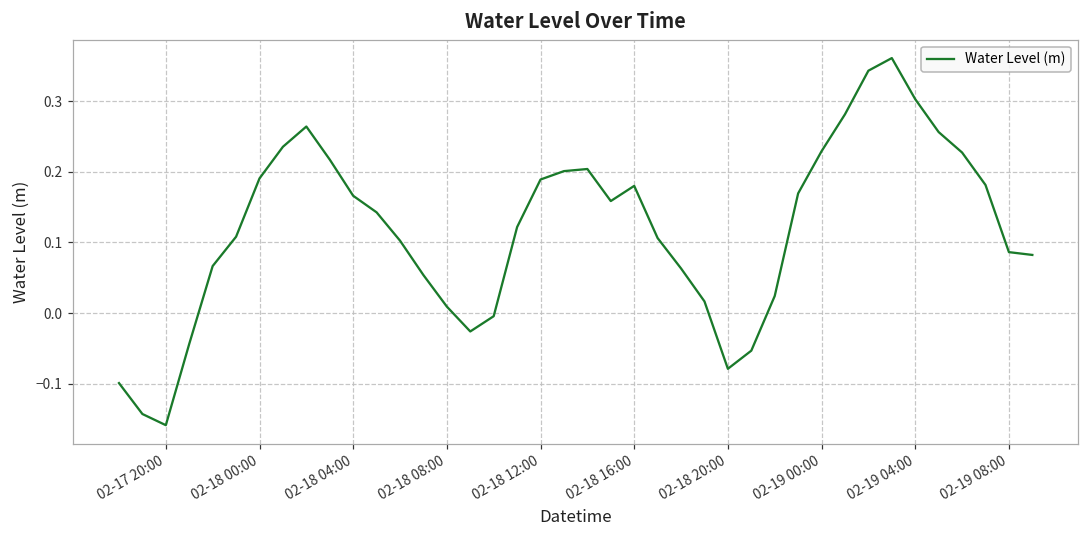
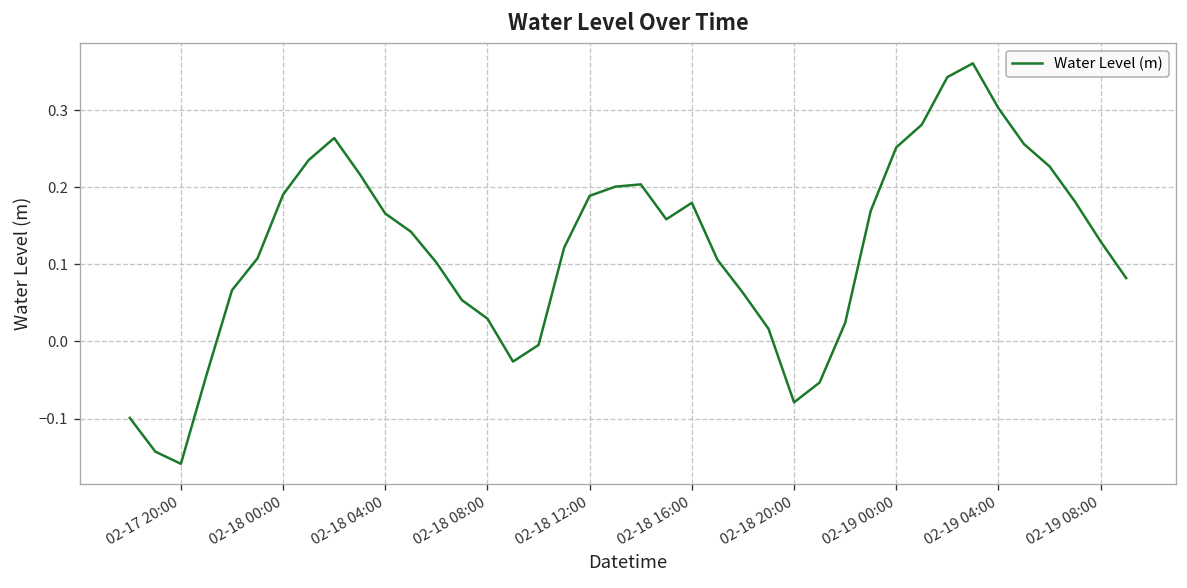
  {
    "02-17 20:00": -0.16,
    "02-18 00:00": 0.19,
    "02-18 04:00": 0.17,
-   "02-18 08:00": 0.01,
+   "02-18 08:00": 0.03,
    "02-18 12:00": 0.19,
    "02-18 16:00": 0.18,
    "02-18 20:00": -0.08,
-   "02-19 00:00": 0.23,
+   "02-19 00:00": 0.25,
    "02-19 04:00": 0.30,
-   "02-19 08:00": 0.09
+   "02-19 08:00": 0.13
  }
